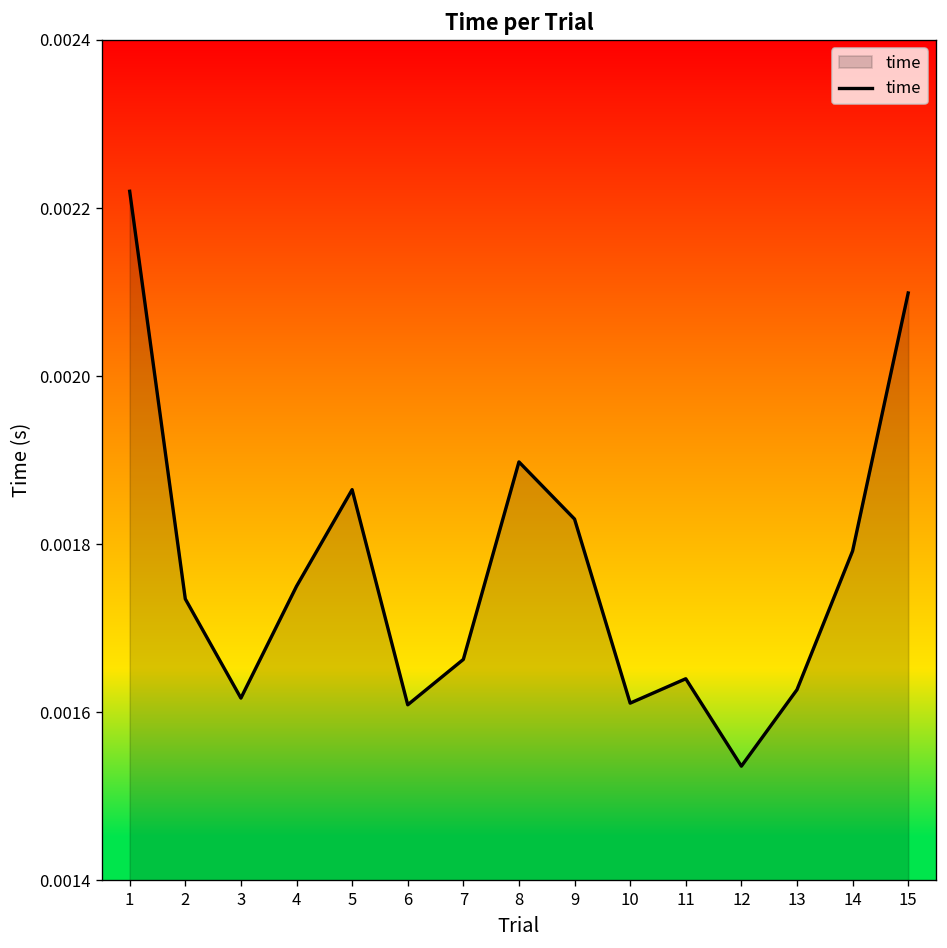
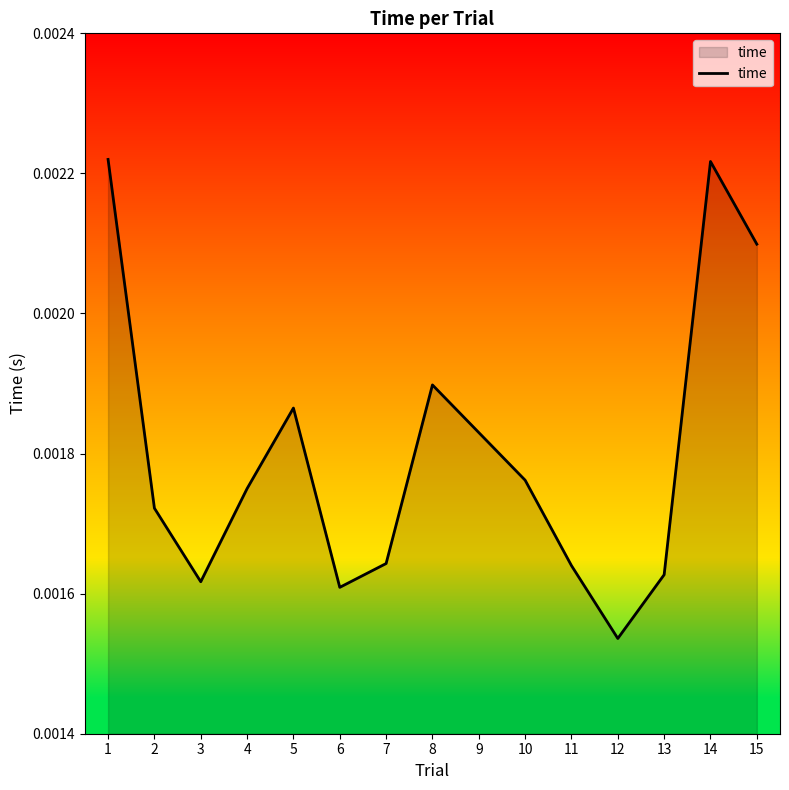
  {
    "1": 0.00222,
-   "2": 0.00174,
+   "2": 0.00172,
    "3": 0.00162,
    "4": 0.00175,
    "5": 0.00187,
    "6": 0.00161,
-   "7": 0.00166,
+   "7": 0.00164,
    "8": 0.00190,
    "9": 0.00183,
-   "10": 0.00161,
+   "10": 0.00176,
    "11": 0.00164,
    "12": 0.00154,
    "13": 0.00163,
-   "14": 0.00179,
+   "14": 0.00222,
    "15": 0.00210
  }
